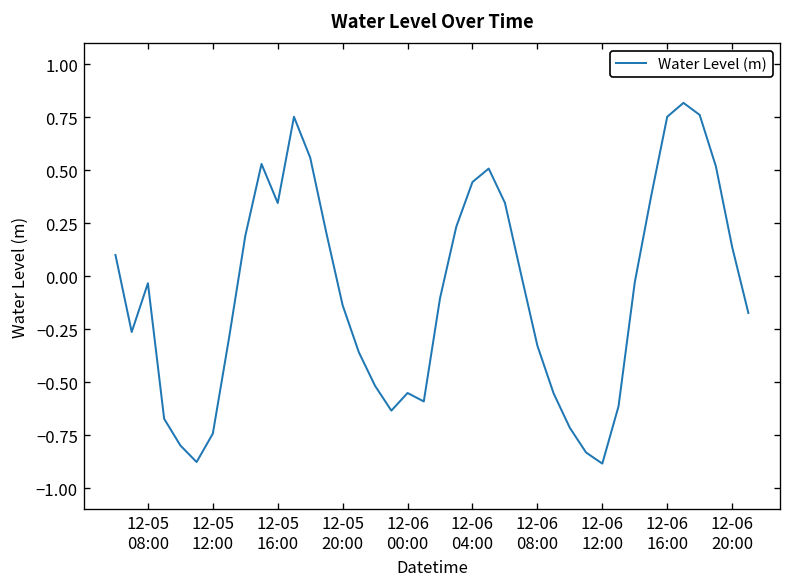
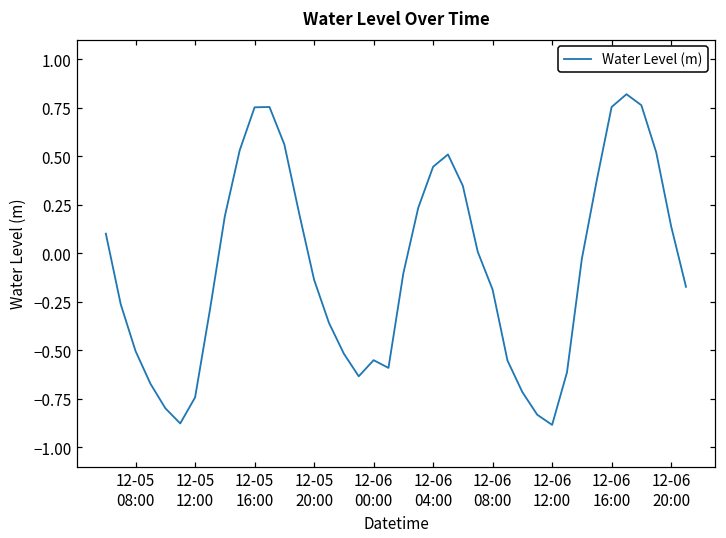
  {
-   "12-05 08:00": -0.03,
+   "12-05 08:00": -0.50,
    "12-05 12:00": -0.74,
-   "12-05 16:00": 0.35,
+   "12-05 16:00": 0.75,
    "12-05 20:00": -0.14,
    "12-06 00:00": -0.55,
    "12-06 04:00": 0.45,
-   "12-06 08:00": -0.33,
+   "12-06 08:00": -0.19,
    "12-06 12:00": -0.88,
    "12-06 16:00": 0.75,
    "12-06 20:00": 0.14
  }
